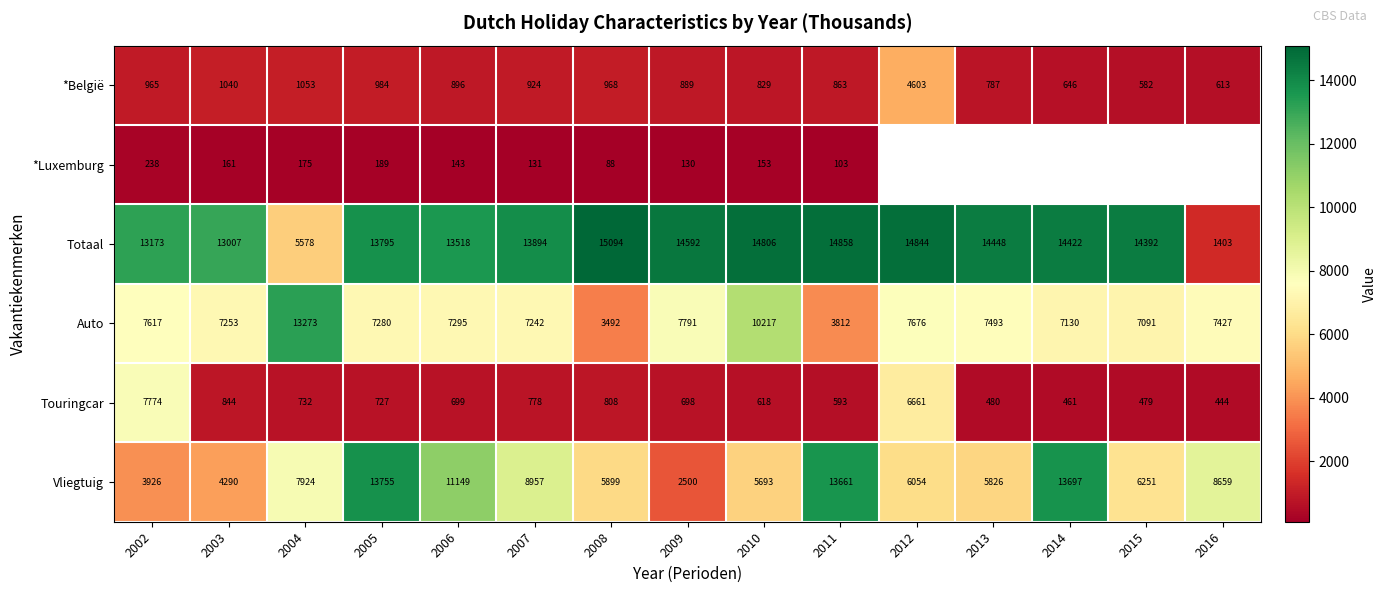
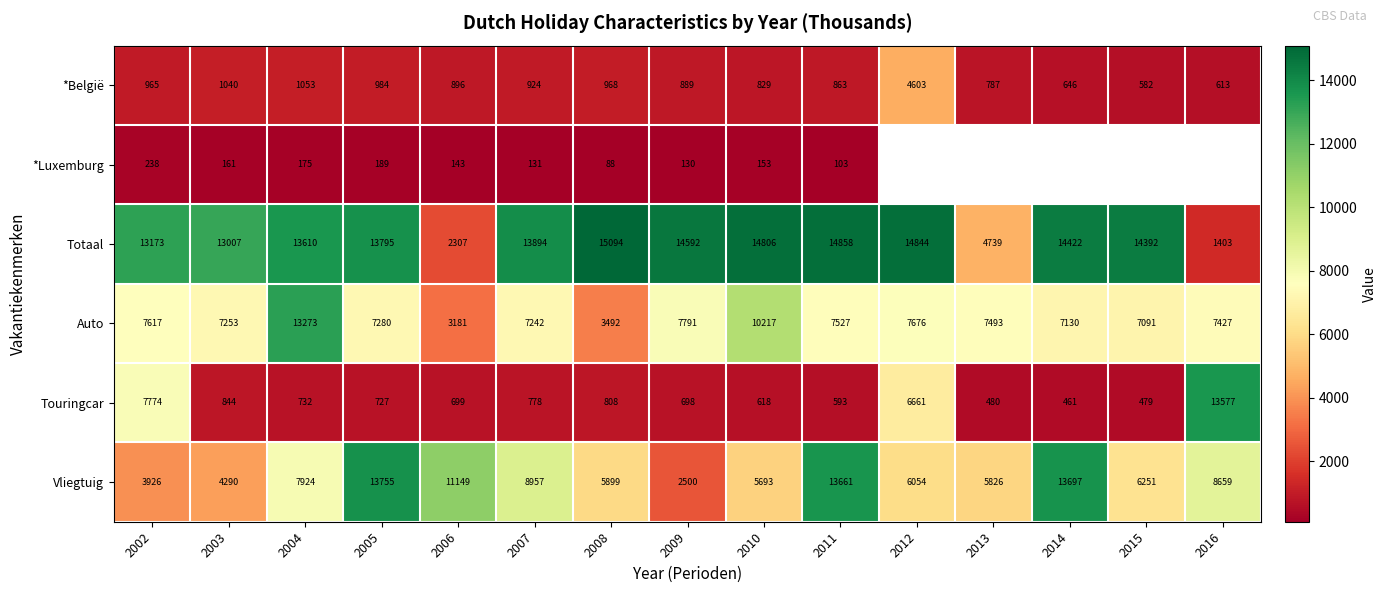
  {
    "*België": {
      "2002": 965,
      "2003": 1040,
      "2004": 1053,
      "2005": 984,
      "2006": 896,
      "2007": 924,
      "2008": 968,
      "2009": 889,
      "2010": 829,
      "2011": 863,
      "2012": 4603,
      "2013": 787,
      "2014": 646,
      "2015": 582,
      "2016": 613
    },
    "*Luxemburg": {
      "2002": 238,
      "2003": 161,
      "2004": 175,
      "2005": 189,
      "2006": 143,
      "2007": 131,
      "2008": 88,
      "2009": 130,
      "2010": 153,
      "2011": 103
    },
    "Totaal": {
      "2002": 13173,
      "2003": 13007,
-     "2004": 5578,
+     "2004": 13610,
      "2005": 13795,
-     "2006": 13518,
+     "2006": 2307,
      "2007": 13894,
      "2008": 15094,
      "2009": 14592,
      "2010": 14806,
      "2011": 14858,
      "2012": 14844,
-     "2013": 14448,
+     "2013": 4739,
      "2014": 14422,
      "2015": 14392,
      "2016": 1403
    },
    "Auto": {
      "2002": 7617,
      "2003": 7253,
      "2004": 13273,
      "2005": 7280,
-     "2006": 7295,
+     "2006": 3181,
      "2007": 7242,
      "2008": 3492,
      "2009": 7791,
      "2010": 10217,
-     "2011": 3812,
+     "2011": 7527,
      "2012": 7676,
      "2013": 7493,
      "2014": 7130,
      "2015": 7091,
      "2016": 7427
    },
    "Touringcar": {
      "2002": 7774,
      "2003": 844,
      "2004": 732,
      "2005": 727,
      "2006": 699,
      "2007": 778,
      "2008": 808,
      "2009": 698,
      "2010": 618,
      "2011": 593,
      "2012": 6661,
      "2013": 480,
      "2014": 461,
      "2015": 479,
-     "2016": 444
+     "2016": 13577
    },
    "Vliegtuig": {
      "2002": 3926,
      "2003": 4290,
      "2004": 7924,
      "2005": 13755,
      "2006": 11149,
      "2007": 8957,
      "2008": 5899,
      "2009": 2500,
      "2010": 5693,
      "2011": 13661,
      "2012": 6054,
      "2013": 5826,
      "2014": 13697,
      "2015": 6251,
      "2016": 8659
    }
  }
